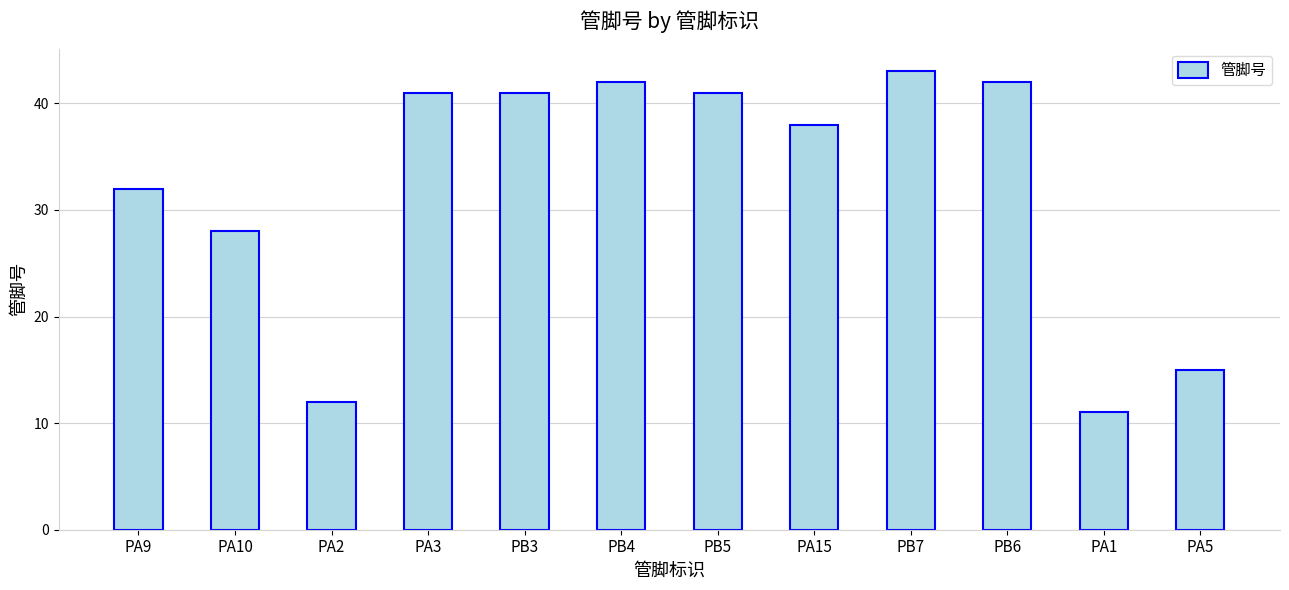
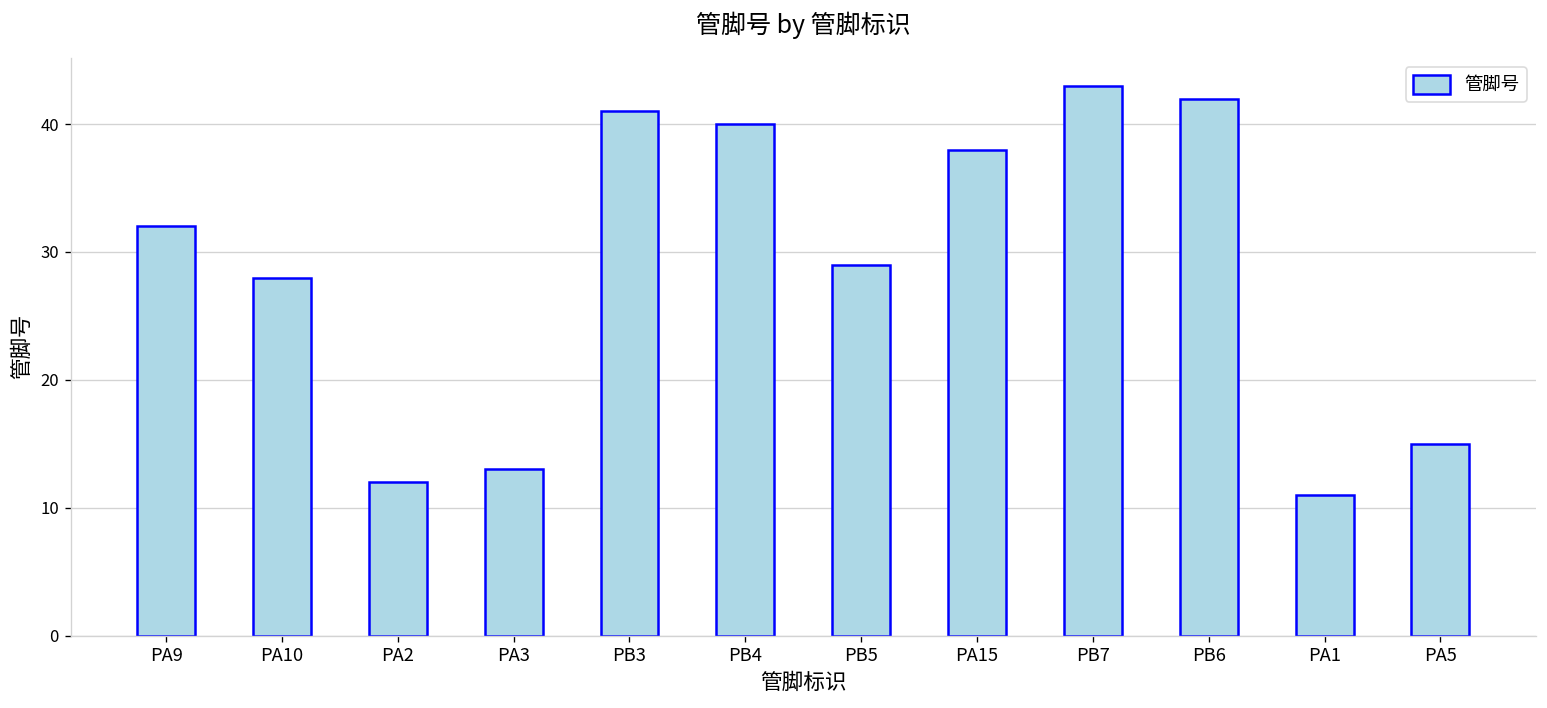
  {
    "PA9": 32,
    "PA10": 28,
    "PA2": 12,
-   "PA3": 41,
+   "PA3": 13,
    "PB3": 41,
-   "PB4": 42,
-   "PB5": 41,
+   "PB4": 40,
+   "PB5": 29,
    "PA15": 38,
    "PB7": 43,
    "PB6": 42,
    "PA1": 11,
    "PA5": 15
  }
